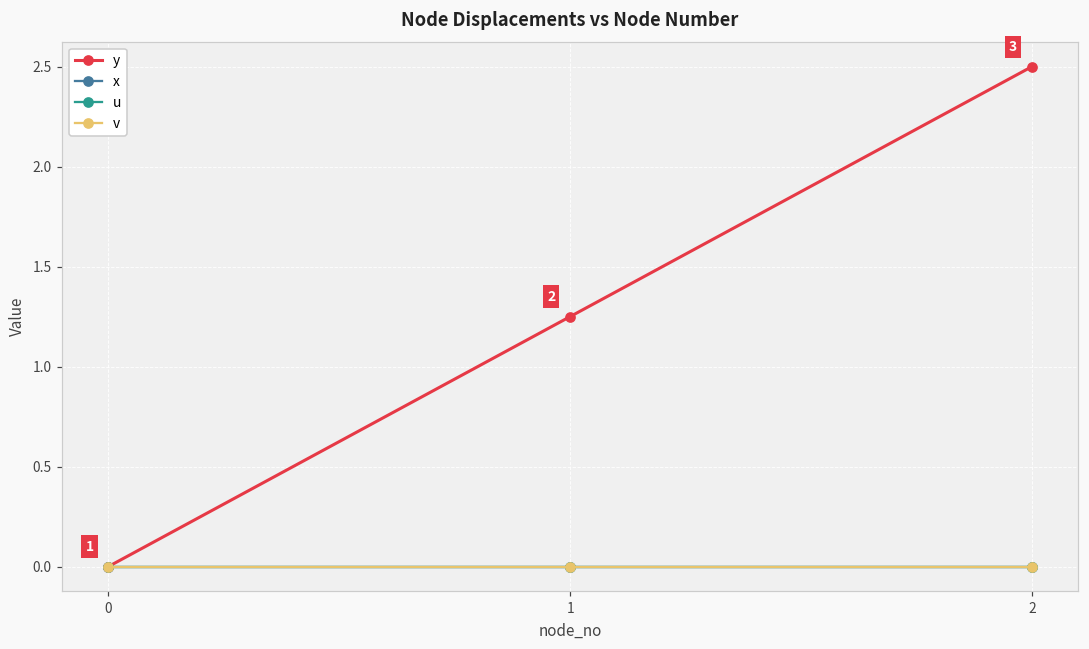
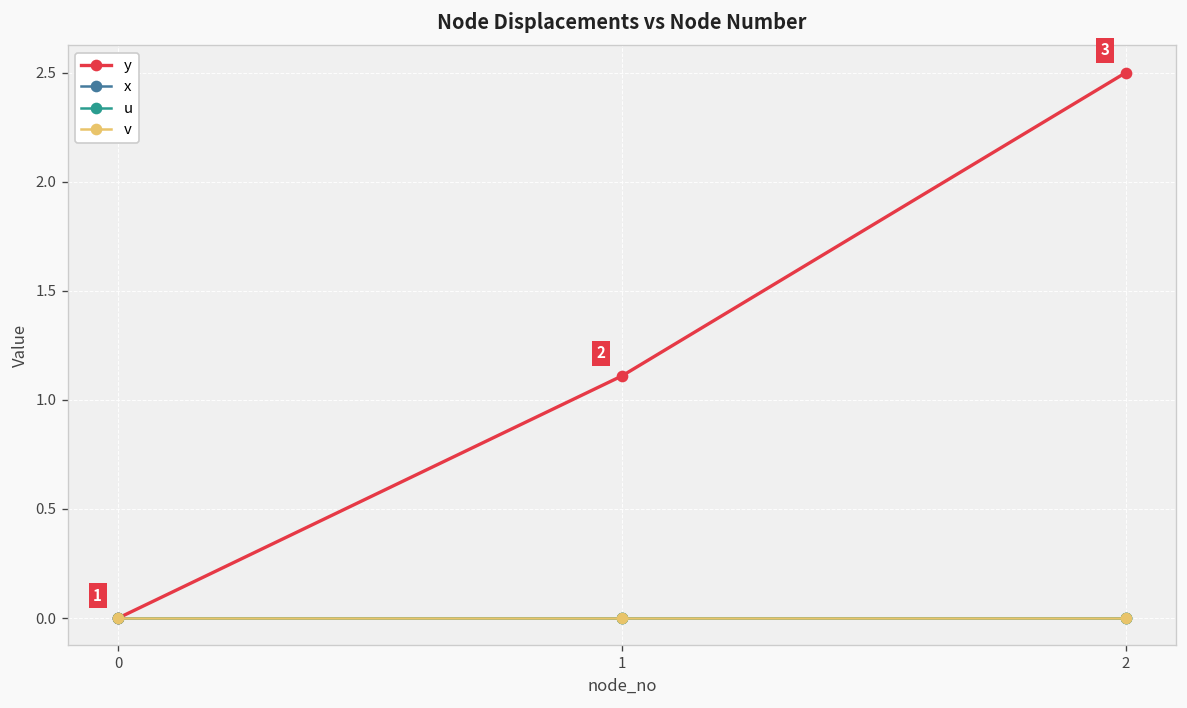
  {
    "y": {
-     "1": 1.25
+     "1": 1.11
    },
    "v": {
      "1": 0.00,
      "2": 0.00
    }
  }
